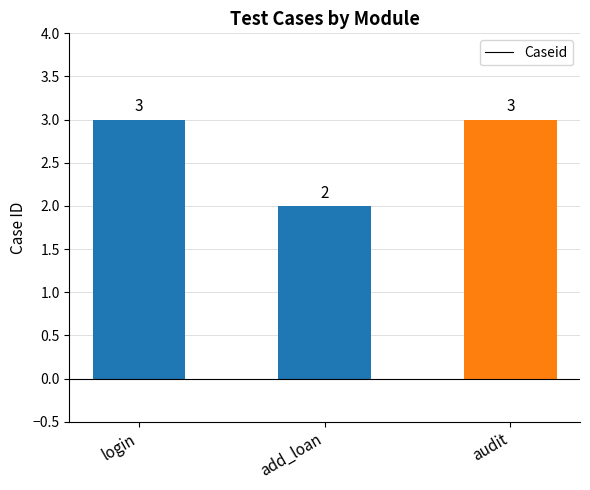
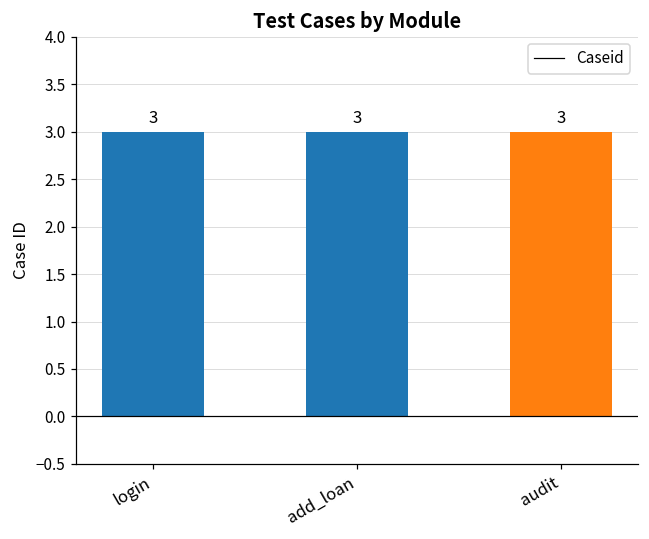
  {
    "login": 3,
-   "add_loan": 2,
+   "add_loan": 3,
    "audit": 3
  }
